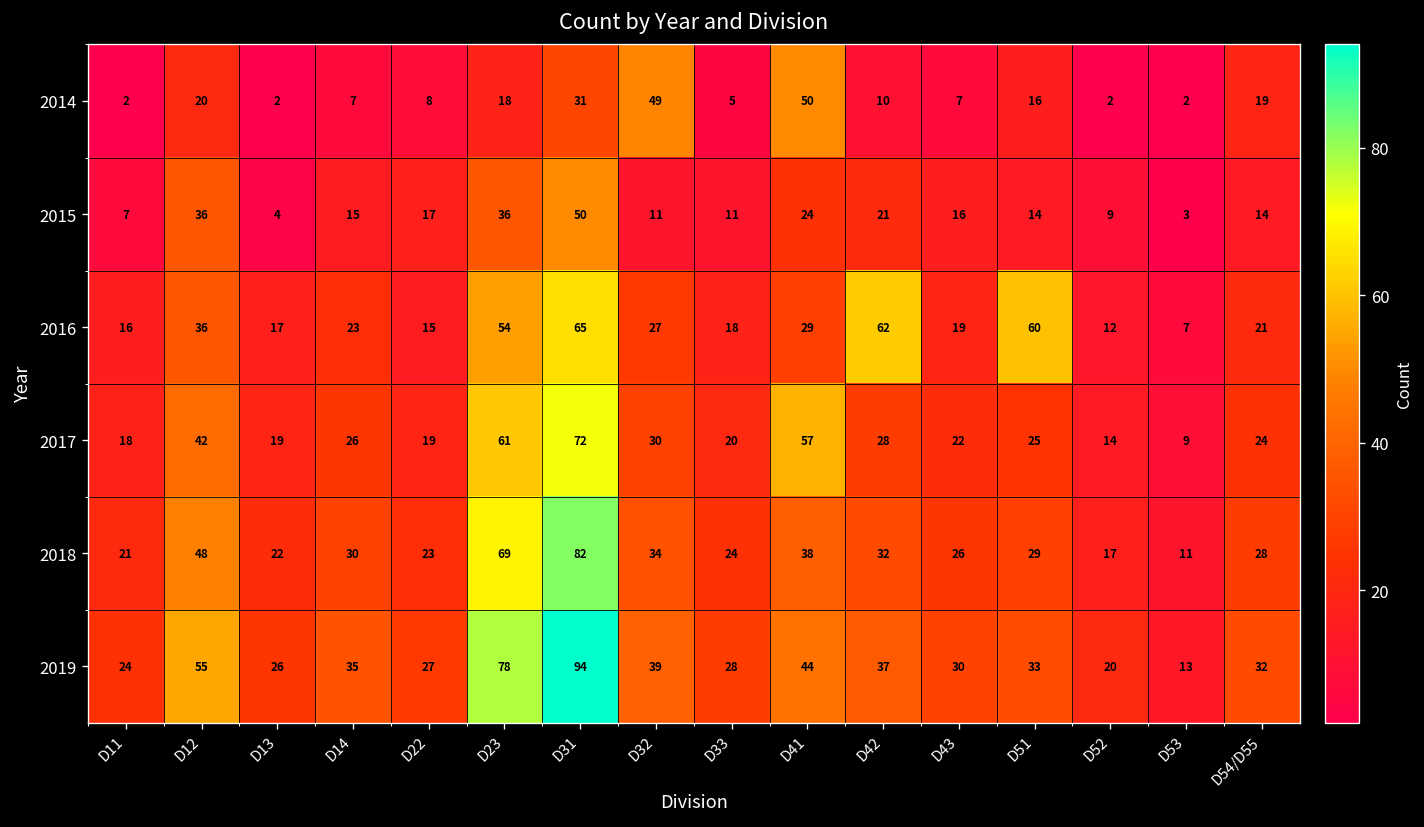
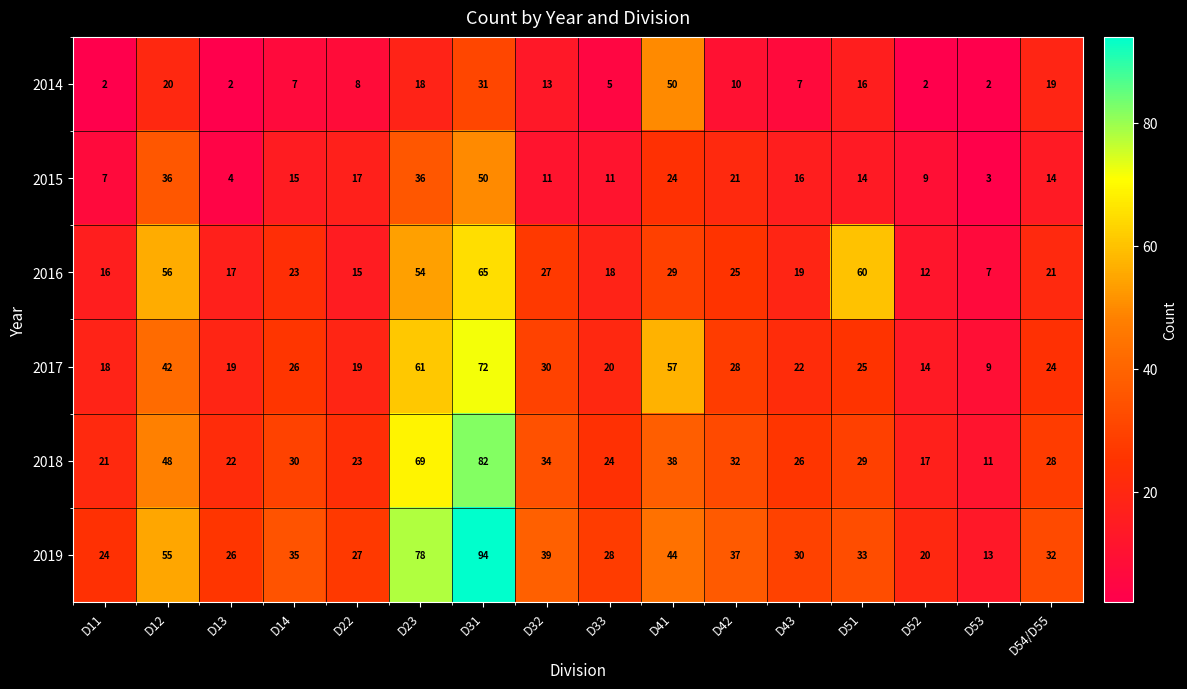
  {
    "2014": {
      "D11": 2,
      "D12": 20,
      "D13": 2,
      "D14": 7,
      "D22": 8,
      "D23": 18,
      "D31": 31,
-     "D32": 49,
+     "D32": 13,
      "D33": 5,
      "D41": 50,
      "D42": 10,
      "D43": 7,
      "D51": 16,
      "D52": 2,
      "D53": 2,
      "D54/D55": 19
    },
    "2015": {
      "D11": 7,
      "D12": 36,
      "D13": 4,
      "D14": 15,
      "D22": 17,
      "D23": 36,
      "D31": 50,
      "D32": 11,
      "D33": 11,
      "D41": 24,
      "D42": 21,
      "D43": 16,
      "D51": 14,
      "D52": 9,
      "D53": 3,
      "D54/D55": 14
    },
    "2016": {
      "D11": 16,
-     "D12": 36,
+     "D12": 56,
      "D13": 17,
      "D14": 23,
      "D22": 15,
      "D23": 54,
      "D31": 65,
      "D32": 27,
      "D33": 18,
      "D41": 29,
-     "D42": 62,
+     "D42": 25,
      "D43": 19,
      "D51": 60,
      "D52": 12,
      "D53": 7,
      "D54/D55": 21
    },
    "2017": {
      "D11": 18,
      "D12": 42,
      "D13": 19,
      "D14": 26,
      "D22": 19,
      "D23": 61,
      "D31": 72,
      "D32": 30,
      "D33": 20,
      "D41": 57,
      "D42": 28,
      "D43": 22,
      "D51": 25,
      "D52": 14,
      "D53": 9,
      "D54/D55": 24
    },
    "2018": {
      "D11": 21,
      "D12": 48,
      "D13": 22,
      "D14": 30,
      "D22": 23,
      "D23": 69,
      "D31": 82,
      "D32": 34,
      "D33": 24,
      "D41": 38,
      "D42": 32,
      "D43": 26,
      "D51": 29,
      "D52": 17,
      "D53": 11,
      "D54/D55": 28
    },
    "2019": {
      "D11": 24,
      "D12": 55,
      "D13": 26,
      "D14": 35,
      "D22": 27,
      "D23": 78,
      "D31": 94,
      "D32": 39,
      "D33": 28,
      "D41": 44,
      "D42": 37,
      "D43": 30,
      "D51": 33,
      "D52": 20,
      "D53": 13,
      "D54/D55": 32
    }
  }
